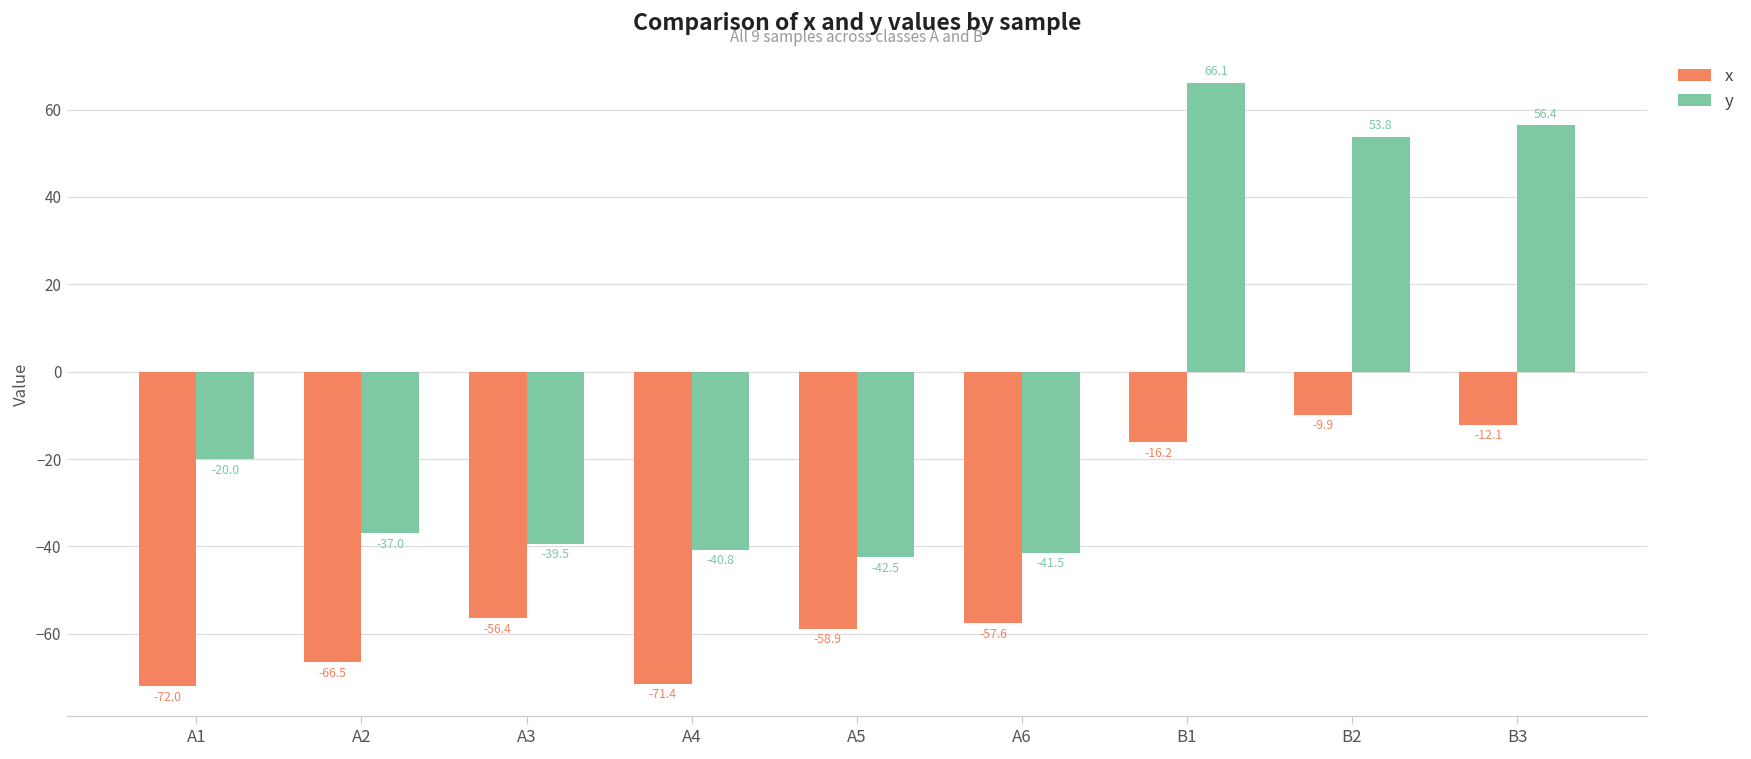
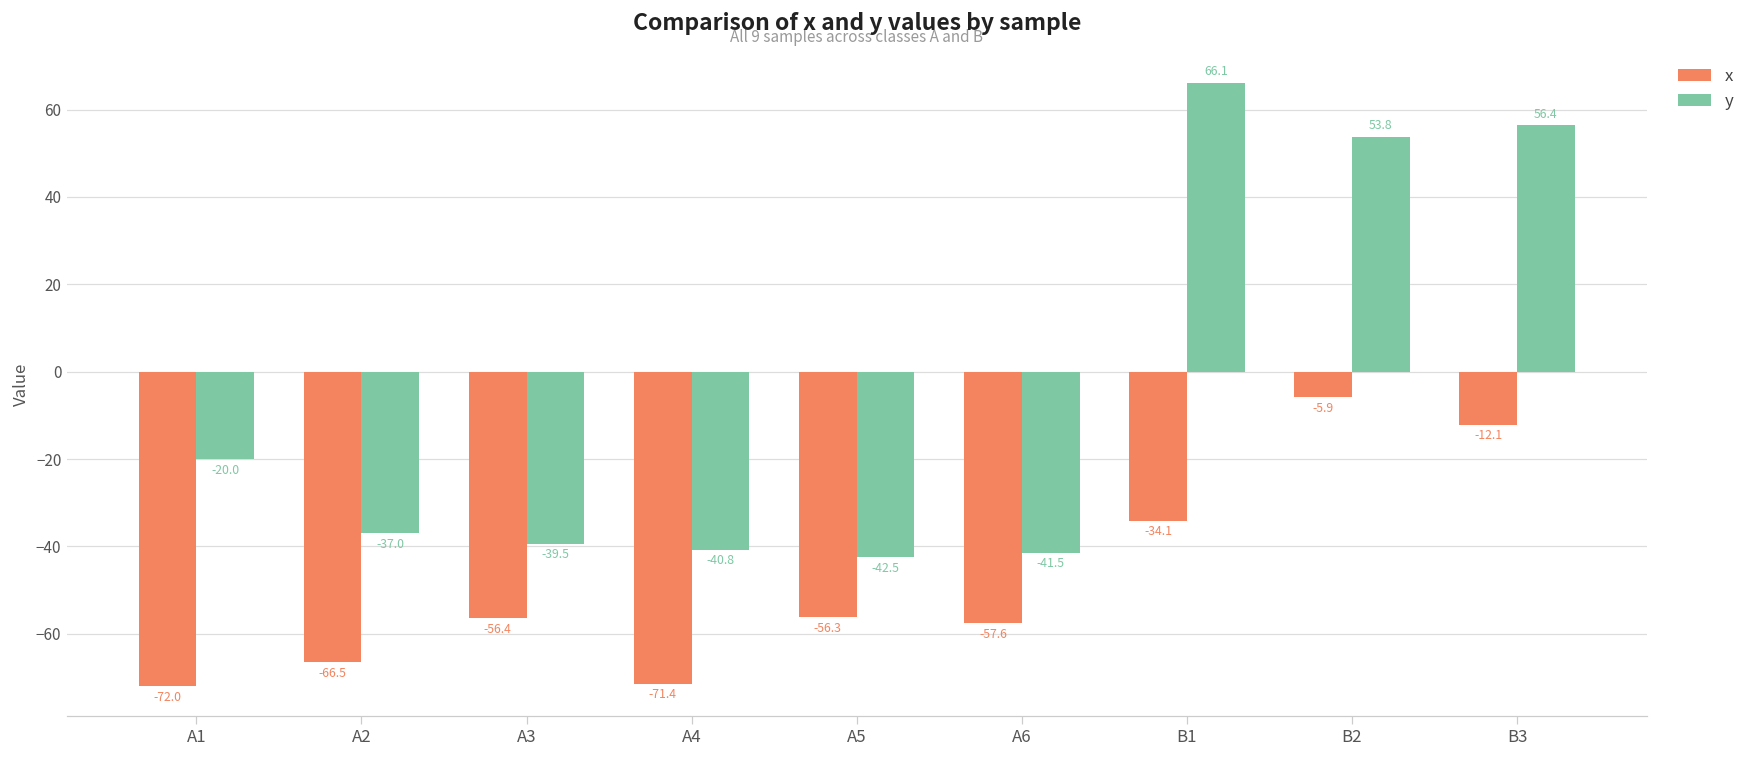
  {
    "x": {
      "A1": -72.0,
      "A2": -66.5,
      "A3": -56.4,
      "A4": -71.4,
-     "A5": -58.9,
+     "A5": -56.3,
      "A6": -57.6,
-     "B1": -16.2,
-     "B2": -9.9,
+     "B1": -34.1,
+     "B2": -5.9,
      "B3": -12.1
    },
    "y": {
      "A1": -20.0,
      "A2": -37.0,
      "A3": -39.5,
      "A4": -40.8,
      "A5": -42.5,
      "A6": -41.5,
      "B1": 66.1,
      "B2": 53.8,
      "B3": 56.4
    }
  }
